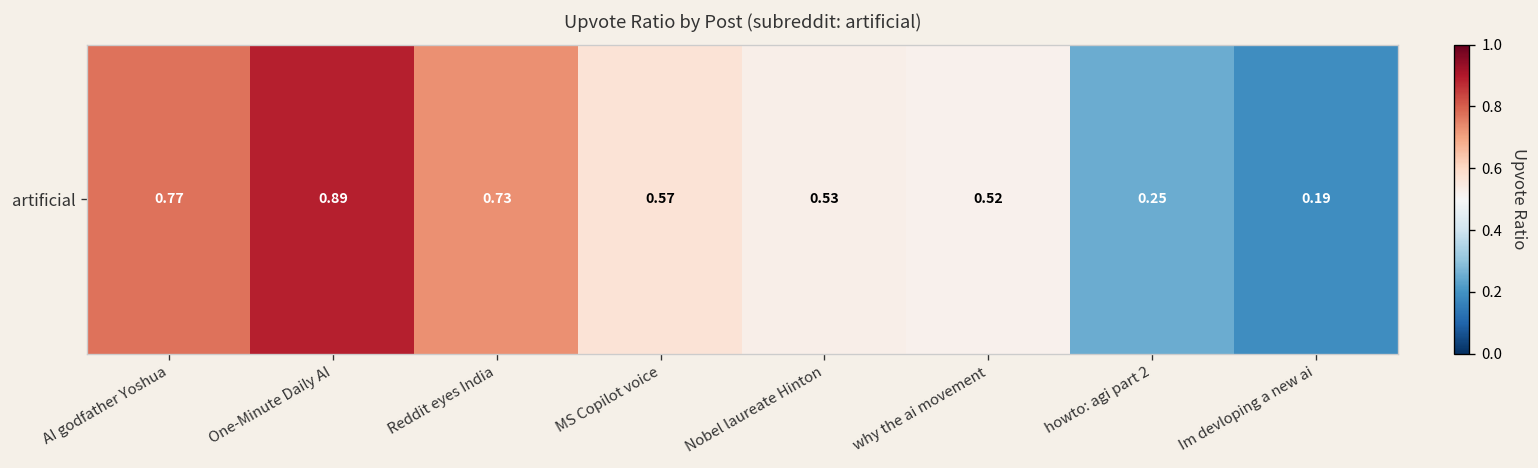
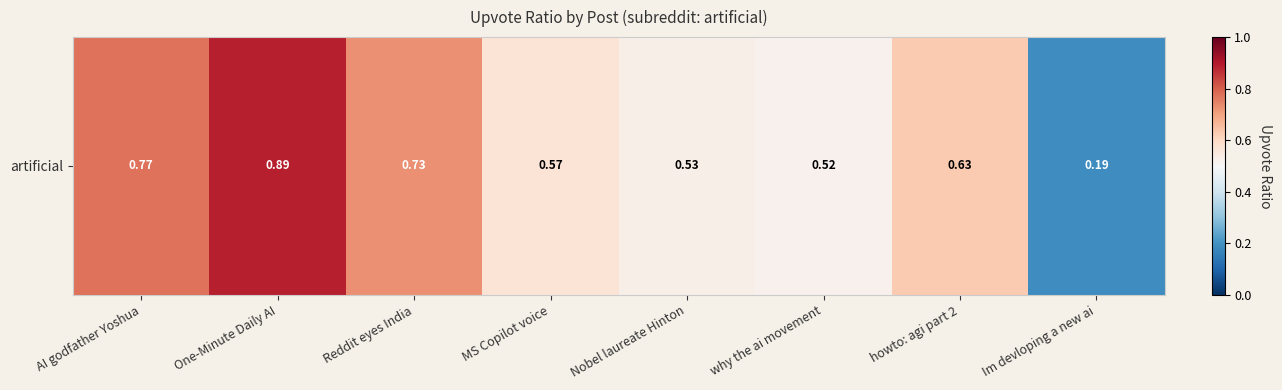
  {
    "artificial": {
      "AI godfather Yoshua": 0.77,
      "One-Minute Daily AI": 0.89,
      "Reddit eyes India": 0.73,
      "MS Copilot voice": 0.57,
      "Nobel laureate Hinton": 0.53,
      "why the ai movement": 0.52,
-     "howto: agi part 2": 0.25,
+     "howto: agi part 2": 0.63,
      "Im devloping a new ai": 0.19
    }
  }
